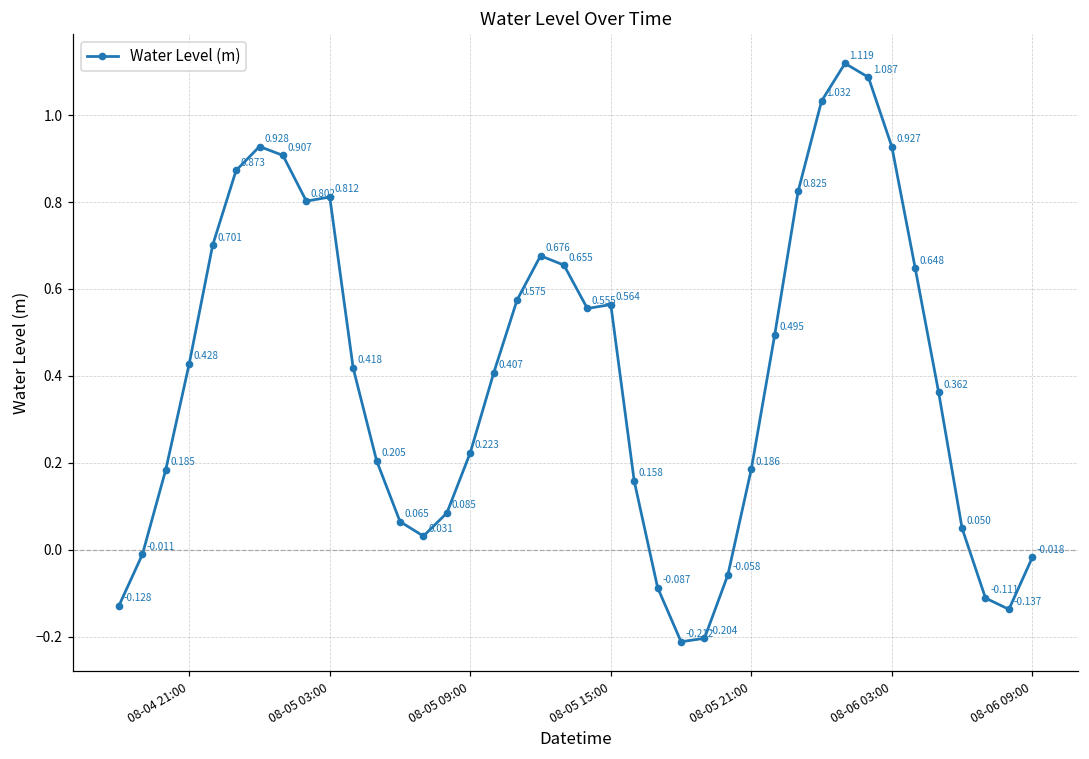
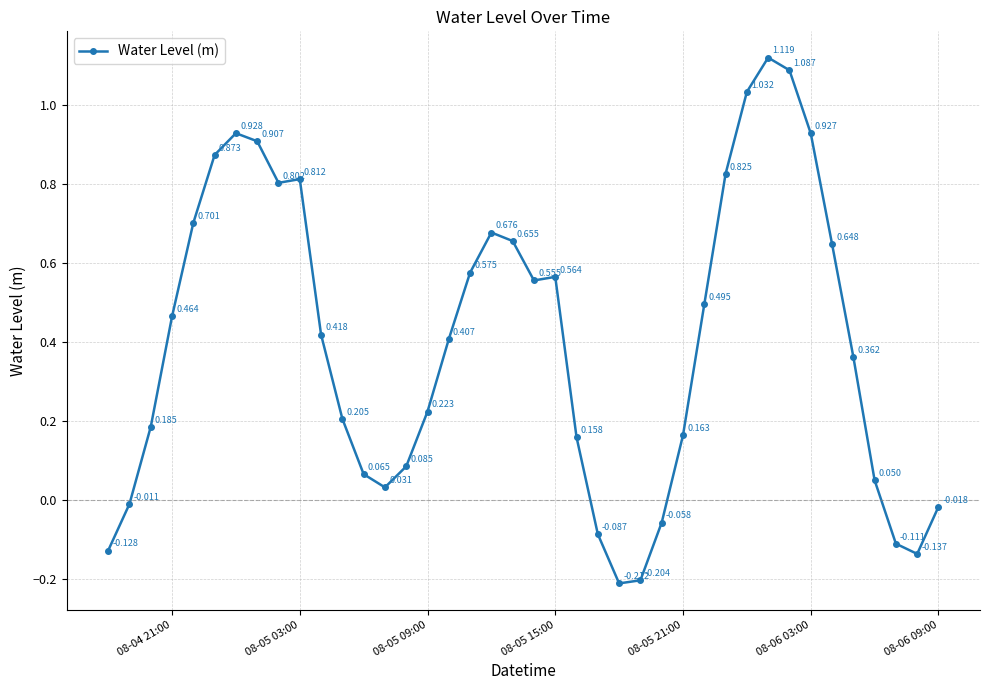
  {
-   "08-04 21:00": 0.428,
+   "08-04 21:00": 0.464,
    "08-05 03:00": 0.812,
    "08-05 09:00": 0.223,
    "08-05 15:00": 0.564,
-   "08-05 21:00": 0.186,
+   "08-05 21:00": 0.163,
    "08-06 03:00": 0.927,
    "08-06 09:00": -0.018
  }
